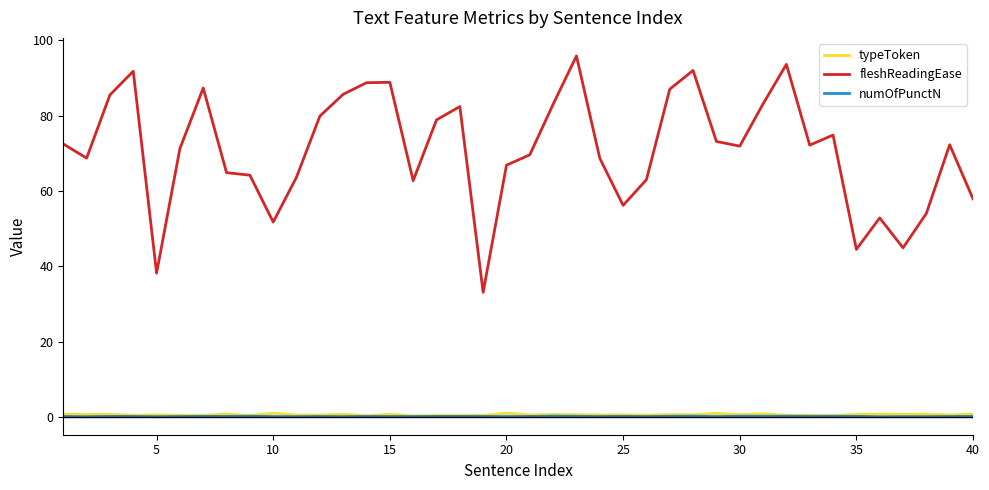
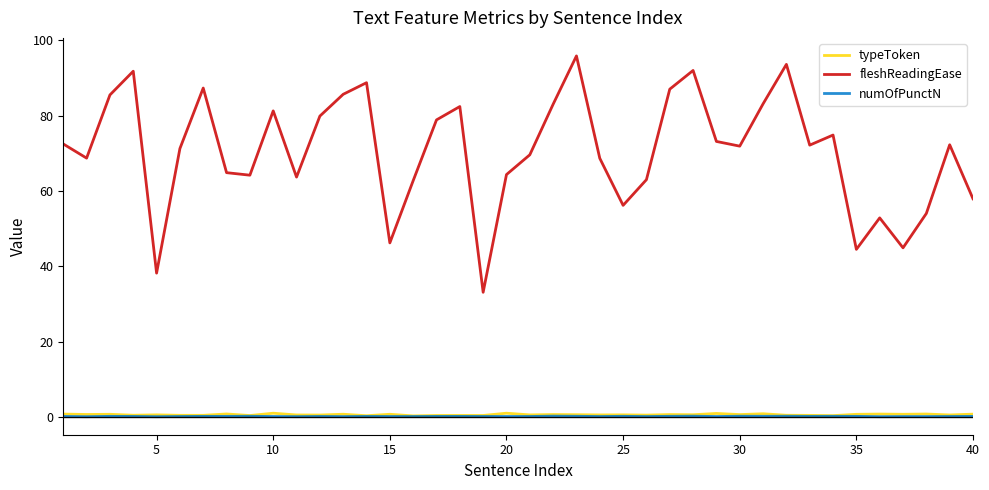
  {
    "typeToken": {
      "10": 1,
      "20": 1
    },
    "fleshReadingEase": {
      "5": 38,
-     "10": 52,
-     "15": 89,
-     "20": 67,
+     "10": 81,
+     "15": 46,
+     "20": 64,
      "25": 56,
      "30": 72,
      "35": 45,
      "40": 58
    },
    "numOfPunctN": {
      "10": 0,
      "20": 0
    }
  }
